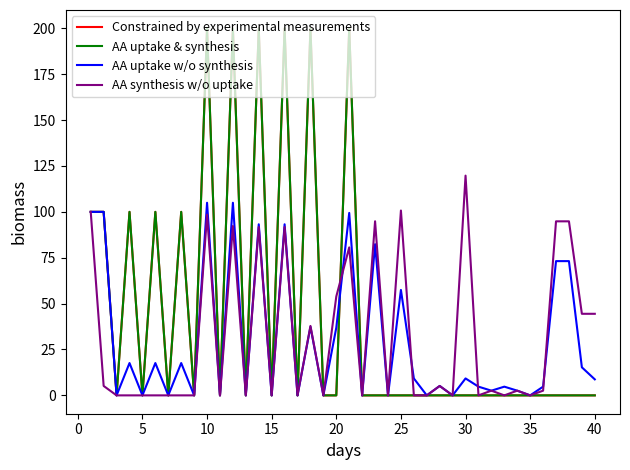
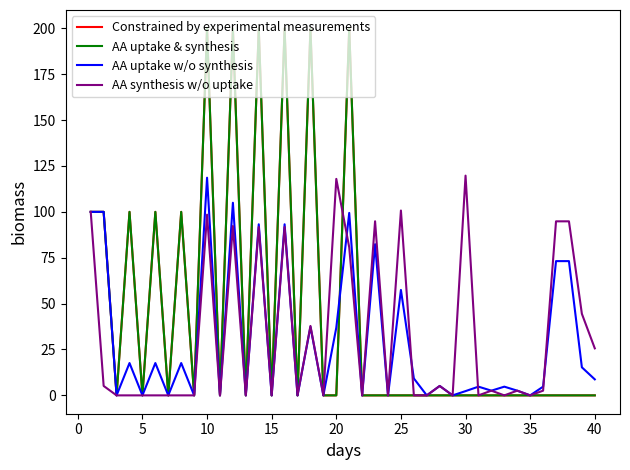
  {
    "AA uptake & synthesis": {
      "20": 0,
      "25": 0,
      "30": 0,
      "40": 0
    },
    "AA uptake w/o synthesis": {
-     "10": 105,
+     "10": 119,
      "20": 37,
      "25": 57,
-     "30": 9,
+     "30": 2,
      "40": 9
    },
    "AA synthesis w/o uptake": {
      "10": 98,
-     "20": 54,
+     "20": 118,
      "25": 101,
      "30": 120,
-     "40": 44
+     "40": 26
    }
  }
